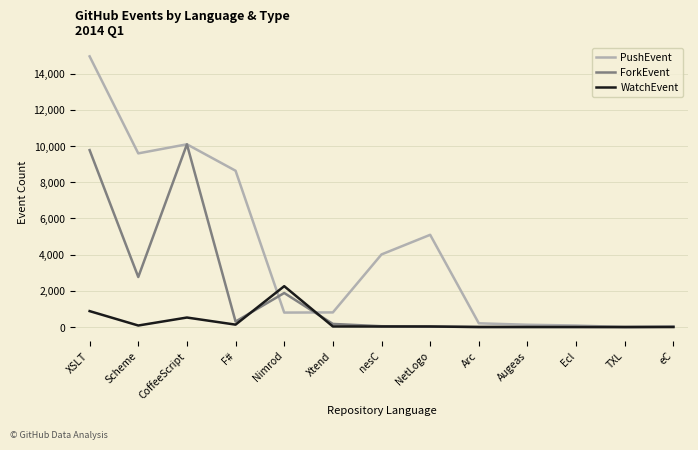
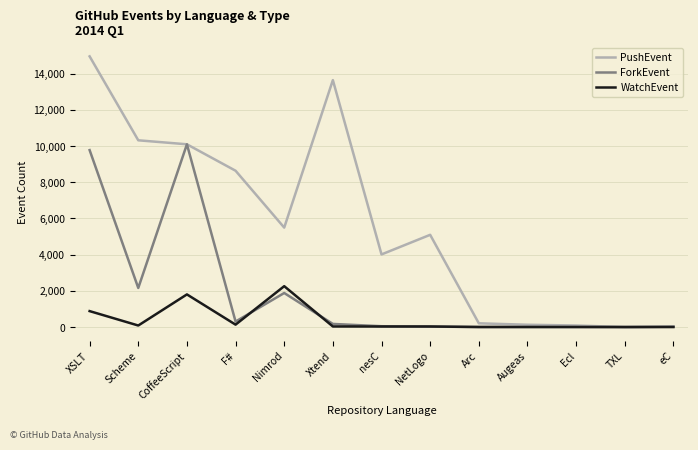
  {
    "PushEvent": {
      "XSLT": "15,000",
-     "Scheme": "9,600",
+     "Scheme": "10,300",
      "F#": "8,600",
-     "Nimrod": "800",
-     "Xtend": "800",
+     "Nimrod": "5,500",
+     "Xtend": "13,600",
      "nesC": "4,000",
      "NetLogo": "5,100",
      "Arc": "200"
    },
    "ForkEvent": {
      "XSLT": "9,800",
-     "Scheme": "2,800",
+     "Scheme": "2,200",
      "F#": "300",
      "Nimrod": "1,900",
      "Xtend": "200"
    },
    "WatchEvent": {
      "XSLT": "900",
      "Scheme": "100",
-     "CoffeeScript": "500",
+     "CoffeeScript": "1,800",
      "F#": "100",
      "Nimrod": "2,300",
      "Xtend": "0"
    }
  }
